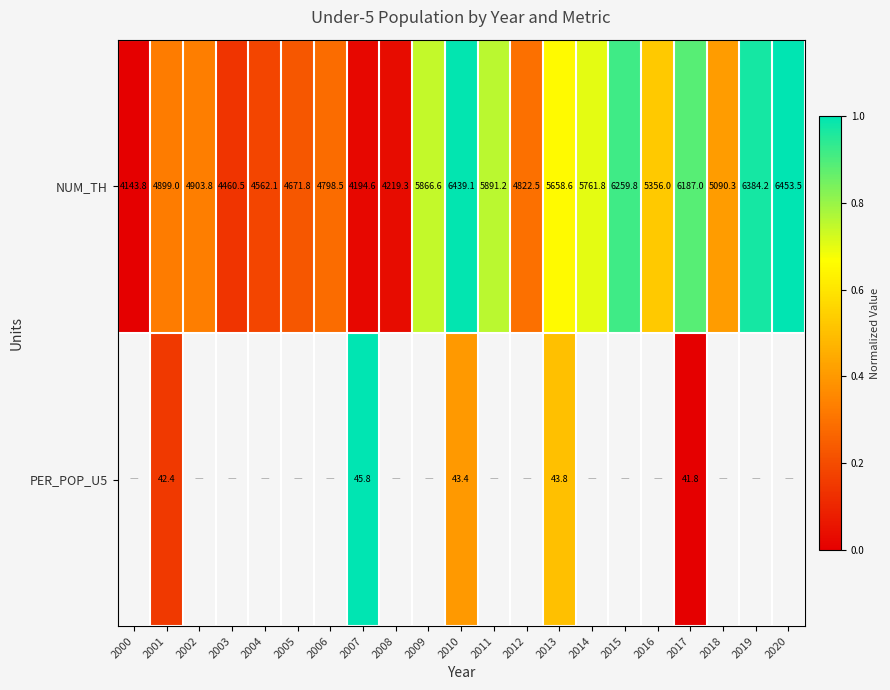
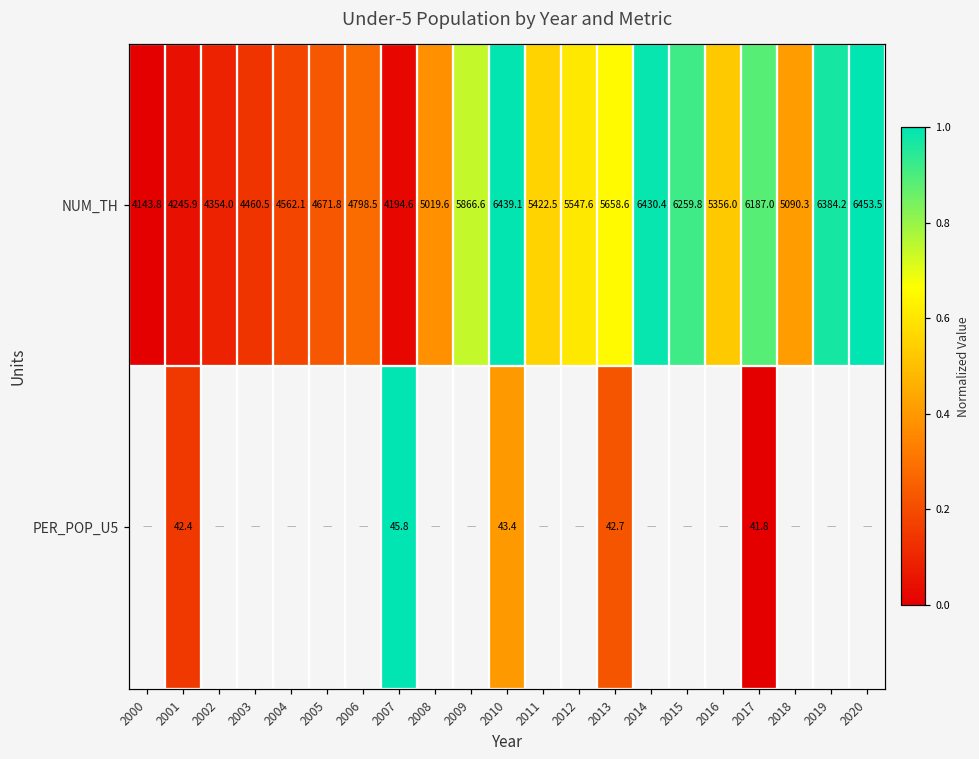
  {
    "NUM_TH": {
      "2000": 4143.8,
-     "2001": 4899.0,
-     "2002": 4903.8,
+     "2001": 4245.9,
+     "2002": 4354.0,
      "2003": 4460.5,
      "2004": 4562.1,
      "2005": 4671.8,
      "2006": 4798.5,
      "2007": 4194.6,
-     "2008": 4219.3,
+     "2008": 5019.6,
      "2009": 5866.6,
      "2010": 6439.1,
-     "2011": 5891.2,
-     "2012": 4822.5,
+     "2011": 5422.5,
+     "2012": 5547.6,
      "2013": 5658.6,
-     "2014": 5761.8,
+     "2014": 6430.4,
      "2015": 6259.8,
      "2016": 5356.0,
      "2017": 6187.0,
      "2018": 5090.3,
      "2019": 6384.2,
      "2020": 6453.5
    },
    "PER_POP_U5": {
      "2001": 42.4,
      "2007": 45.8,
      "2010": 43.4,
-     "2013": 43.8,
+     "2013": 42.7,
      "2017": 41.8
    }
  }
